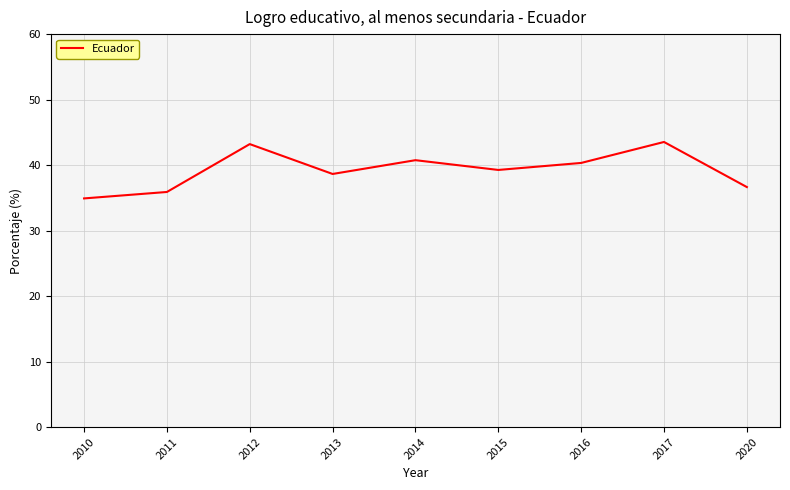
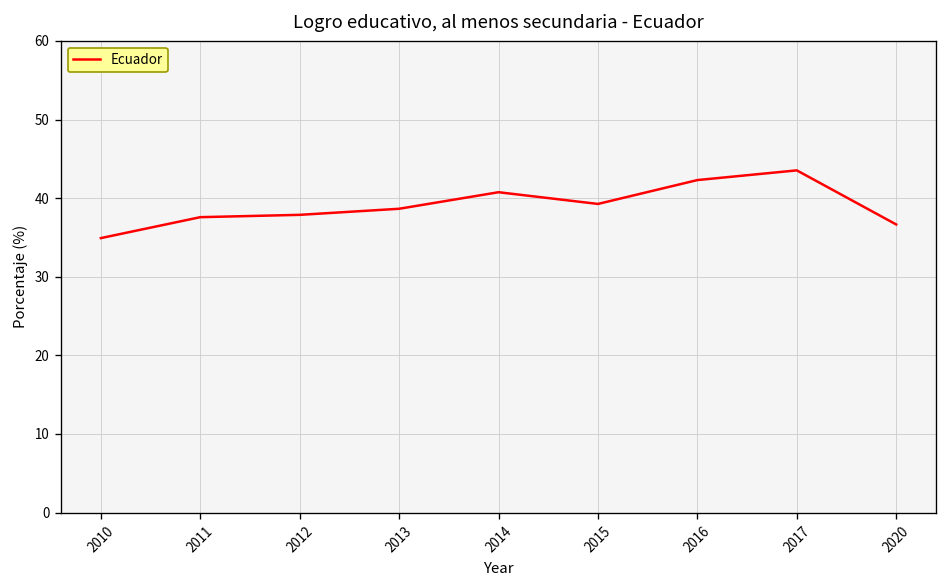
  {
    "2010": 35,
-   "2011": 36,
-   "2012": 43,
+   "2011": 38,
+   "2012": 38,
    "2013": 39,
    "2014": 41,
    "2015": 39,
-   "2016": 40,
+   "2016": 42,
    "2017": 44,
    "2020": 37
  }
